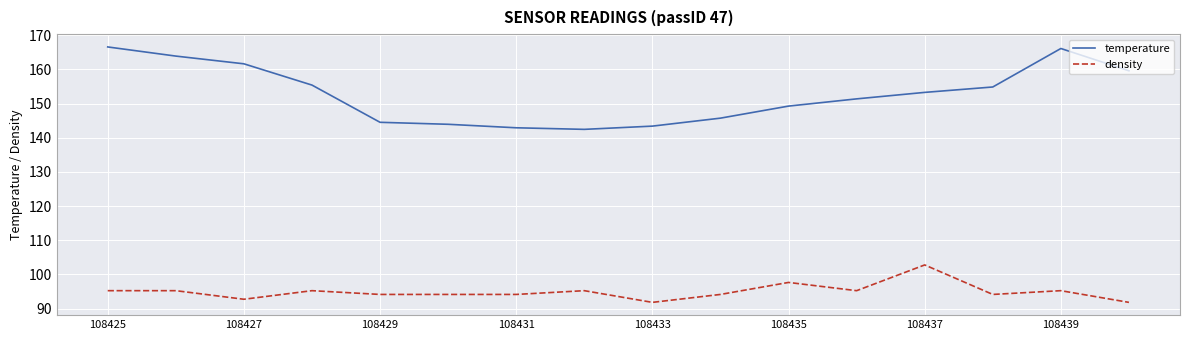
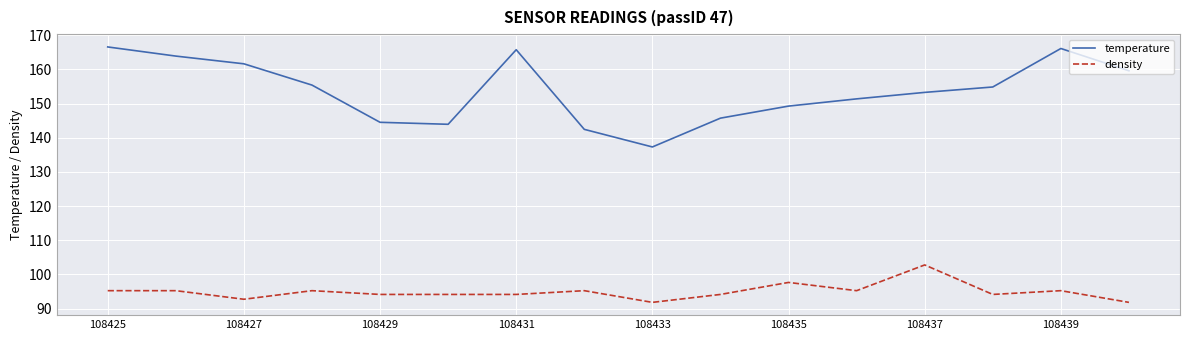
  {
    "temperature": {
      "108425": 167,
      "108427": 162,
      "108429": 145,
-     "108431": 143,
-     "108433": 143,
+     "108431": 166,
+     "108433": 137,
      "108435": 149,
      "108437": 153,
      "108439": 166
    },
    "density": {
      "108425": 95,
      "108427": 93,
      "108429": 94,
      "108431": 94,
      "108433": 92,
      "108435": 98,
      "108437": 103,
      "108439": 95
    }
  }
